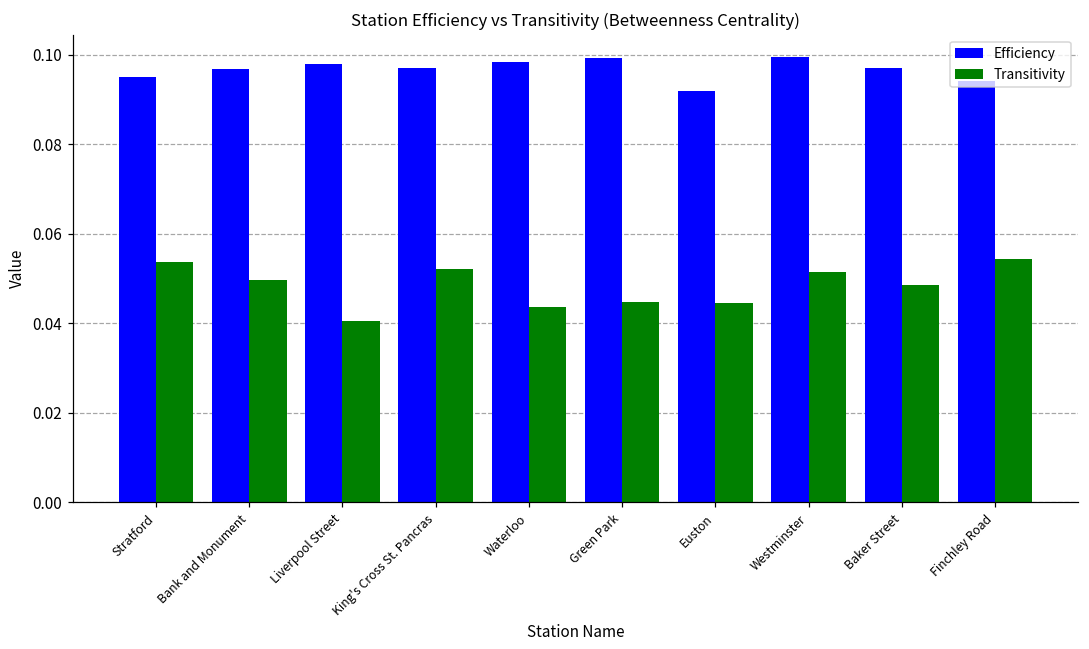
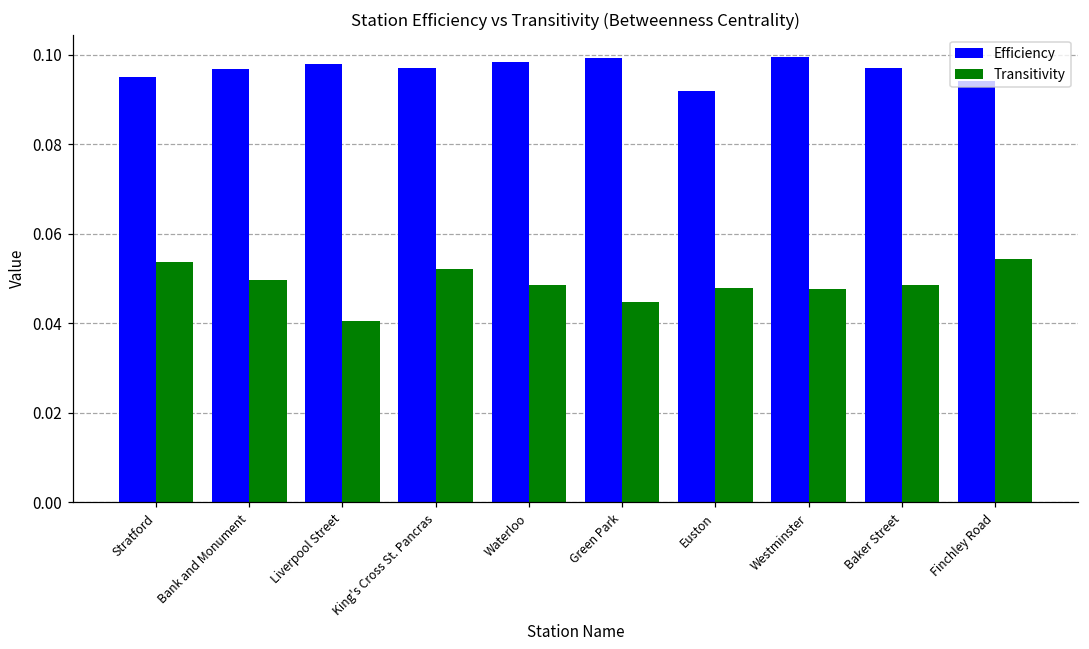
  {
    "Efficiency": {
      "Stratford": 0.095,
      "Bank and Monument": 0.097,
      "Liverpool Street": 0.098,
      "King's Cross St. Pancras": 0.097,
      "Waterloo": 0.098,
      "Green Park": 0.099,
      "Euston": 0.092,
      "Westminster": 0.099,
      "Baker Street": 0.097
    },
    "Transitivity": {
      "Stratford": 0.054,
      "Bank and Monument": 0.050,
      "Liverpool Street": 0.041,
      "King's Cross St. Pancras": 0.052,
-     "Waterloo": 0.044,
+     "Waterloo": 0.048,
      "Green Park": 0.045,
-     "Euston": 0.044,
-     "Westminster": 0.051,
+     "Euston": 0.048,
+     "Westminster": 0.048,
      "Baker Street": 0.048,
      "Finchley Road": 0.054
    }
  }
